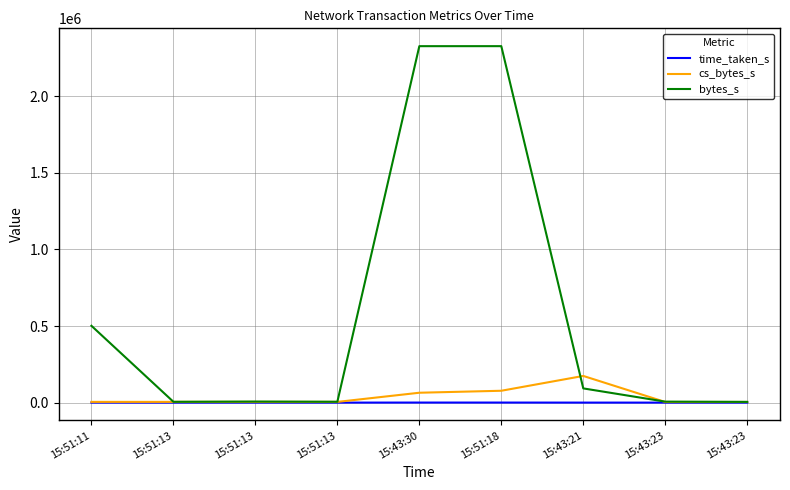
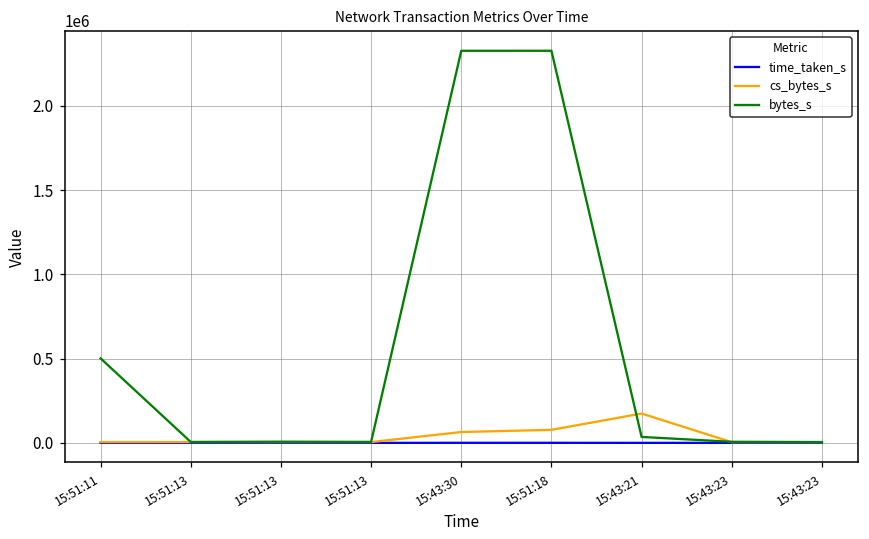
  {
    "time_taken_s": {
      "15:43:30": 0,
      "15:51:18": 0,
      "15:43:21": 0
    },
    "cs_bytes_s": {
      "15:43:30": 60000,
      "15:51:18": 80000,
      "15:43:21": 170000
    },
    "bytes_s": {
      "15:51:11": 500000,
      "15:43:30": 2330000,
      "15:51:18": 2330000,
-     "15:43:21": 90000
+     "15:43:21": 40000
    }
  }
